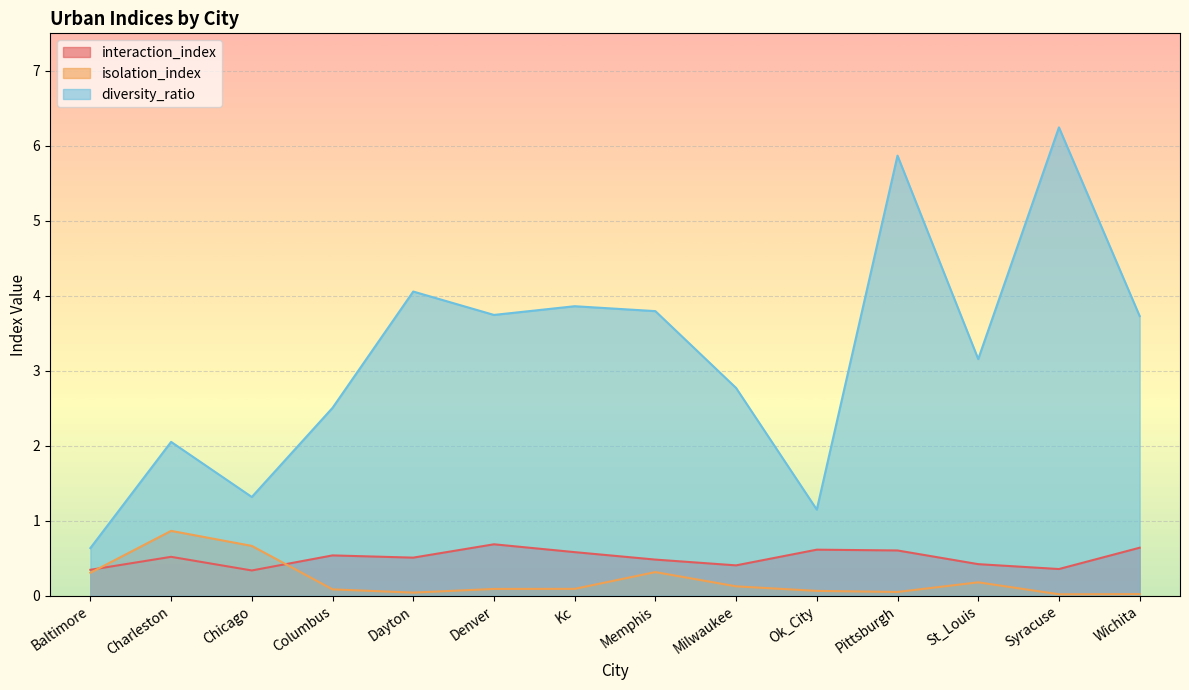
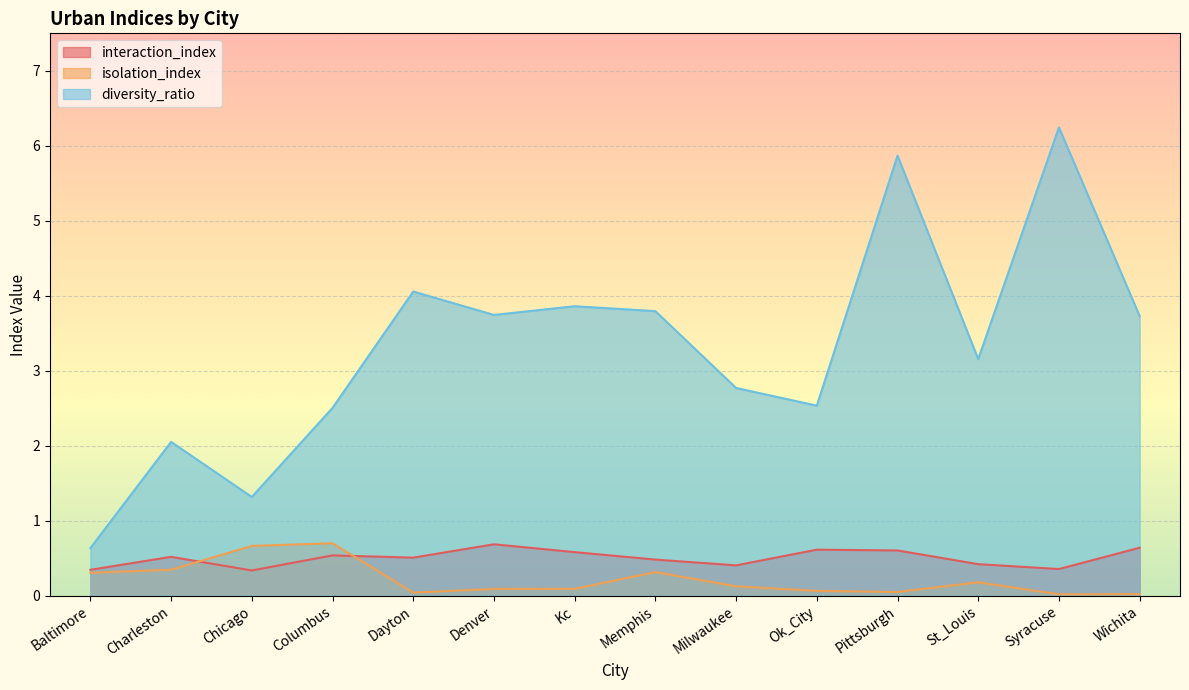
  {
    "interaction_index": {
      "Baltimore": 0.3,
      "Charleston": 0.5,
      "Chicago": 0.3,
      "Columbus": 0.5,
      "Dayton": 0.5,
      "Denver": 0.7,
      "Kc": 0.6,
      "Memphis": 0.5,
      "Milwaukee": 0.4,
      "Ok_City": 0.6,
      "Pittsburgh": 0.6,
      "St_Louis": 0.4,
      "Syracuse": 0.4,
      "Wichita": 0.6
    },
    "isolation_index": {
      "Baltimore": 0.3,
-     "Charleston": 0.9,
+     "Charleston": 0.3,
      "Chicago": 0.7,
-     "Columbus": 0.1,
+     "Columbus": 0.7,
      "Dayton": 0.0,
      "Denver": 0.1,
      "Kc": 0.1,
      "Memphis": 0.3,
      "Milwaukee": 0.1,
      "Ok_City": 0.1,
      "Pittsburgh": 0.0,
      "St_Louis": 0.2,
      "Syracuse": 0.0,
      "Wichita": 0.0
    },
    "diversity_ratio": {
      "Baltimore": 0.6,
      "Charleston": 2.1,
      "Chicago": 1.3,
      "Columbus": 2.5,
      "Dayton": 4.1,
      "Denver": 3.7,
      "Kc": 3.9,
      "Memphis": 3.8,
      "Milwaukee": 2.8,
-     "Ok_City": 1.1,
+     "Ok_City": 2.5,
      "Pittsburgh": 5.9,
      "St_Louis": 3.2,
      "Syracuse": 6.2,
      "Wichita": 3.7
    }
  }
